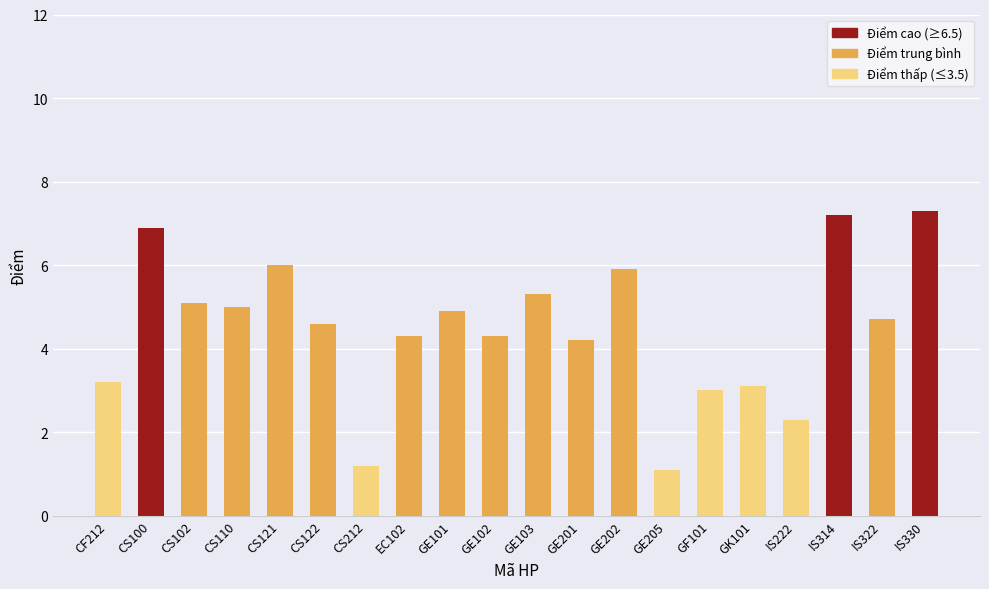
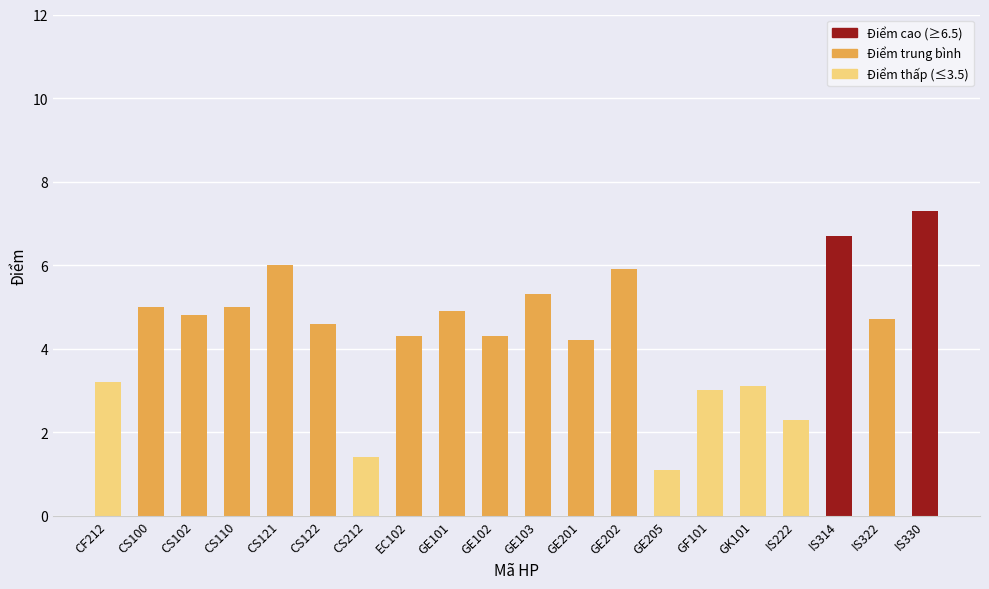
  {
    "CF212": 3.2,
-   "CS100": 6.9,
-   "CS102": 5.1,
+   "CS100": 5.0,
+   "CS102": 4.8,
    "CS110": 5.0,
    "CS121": 6.0,
    "CS122": 4.6,
-   "CS212": 1.2,
+   "CS212": 1.4,
    "EC102": 4.3,
    "GE101": 4.9,
    "GE102": 4.3,
    "GE103": 5.3,
    "GE201": 4.2,
    "GE202": 5.9,
    "GE205": 1.1,
    "GF101": 3.0,
    "GK101": 3.1,
    "IS222": 2.3,
-   "IS314": 7.2,
+   "IS314": 6.7,
    "IS322": 4.7,
    "IS330": 7.3
  }
